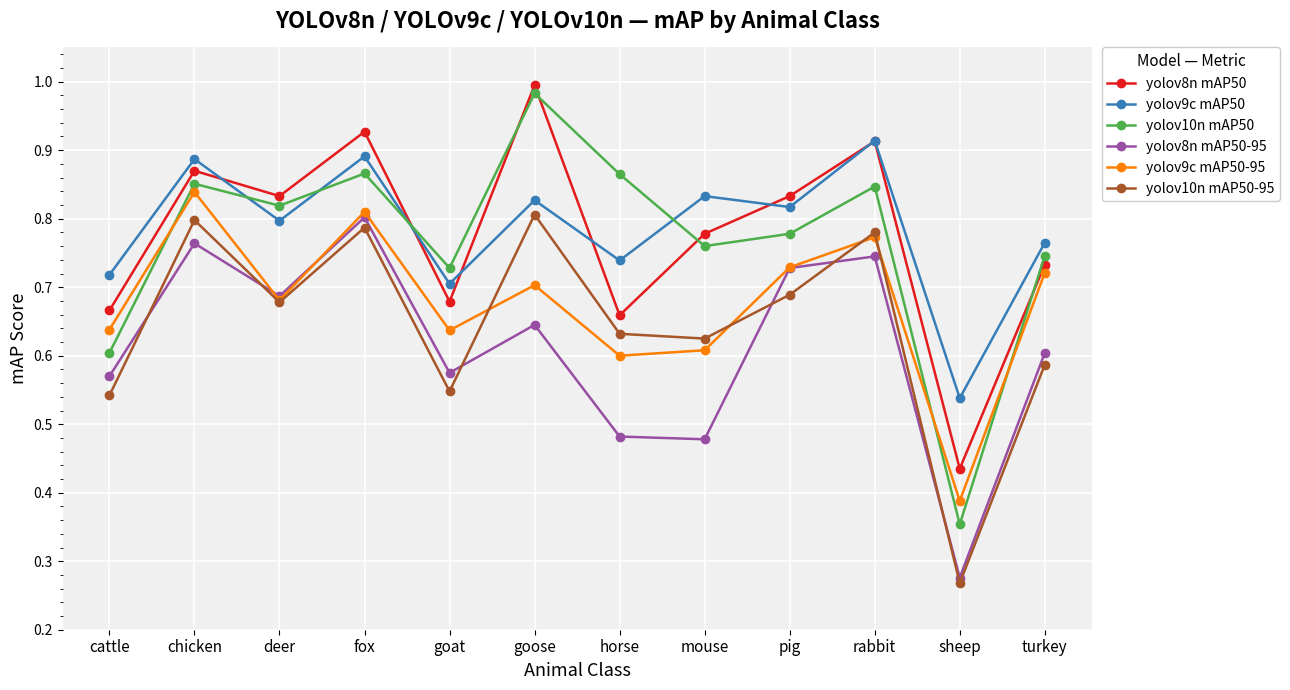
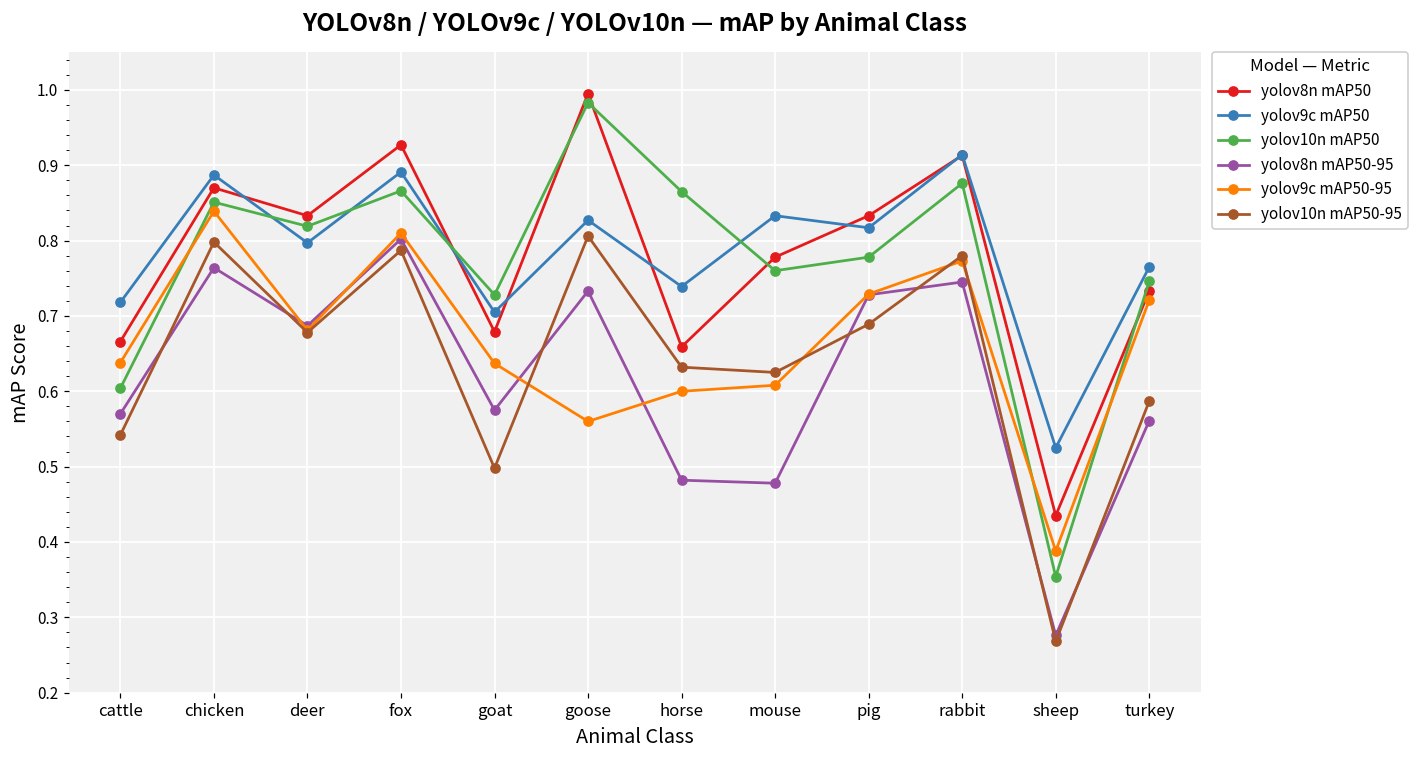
  {
    "yolov8n mAP50": {
      "cattle": 0.67,
      "chicken": 0.87,
      "deer": 0.83,
      "fox": 0.93,
      "goat": 0.68,
      "goose": 1.00,
      "horse": 0.66,
      "mouse": 0.78,
      "pig": 0.83,
      "sheep": 0.44,
      "turkey": 0.73
    },
    "yolov9c mAP50": {
      "cattle": 0.72,
      "chicken": 0.89,
      "deer": 0.80,
      "fox": 0.89,
      "goat": 0.71,
      "goose": 0.83,
      "horse": 0.74,
      "mouse": 0.83,
      "pig": 0.82,
-     "sheep": 0.54,
+     "sheep": 0.53,
      "turkey": 0.77
    },
    "yolov10n mAP50": {
      "cattle": 0.60,
      "chicken": 0.85,
      "deer": 0.82,
      "fox": 0.87,
      "goat": 0.73,
      "goose": 0.98,
      "horse": 0.87,
      "mouse": 0.76,
      "pig": 0.78,
-     "rabbit": 0.85,
+     "rabbit": 0.88,
      "sheep": 0.35,
      "turkey": 0.75
    },
    "yolov8n mAP50-95": {
      "cattle": 0.57,
      "chicken": 0.76,
      "deer": 0.69,
      "fox": 0.80,
      "goat": 0.58,
-     "goose": 0.65,
+     "goose": 0.73,
      "horse": 0.48,
      "mouse": 0.48,
      "rabbit": 0.75,
      "sheep": 0.28,
-     "turkey": 0.60
+     "turkey": 0.56
    },
    "yolov9c mAP50-95": {
      "cattle": 0.64,
      "chicken": 0.84,
      "fox": 0.81,
      "goat": 0.64,
-     "goose": 0.70,
+     "goose": 0.56,
      "horse": 0.60,
      "mouse": 0.61,
      "rabbit": 0.77,
      "sheep": 0.39,
      "turkey": 0.72
    },
    "yolov10n mAP50-95": {
      "cattle": 0.54,
      "chicken": 0.80,
      "fox": 0.79,
-     "goat": 0.55,
+     "goat": 0.50,
      "goose": 0.81,
      "horse": 0.63,
      "mouse": 0.63,
      "pig": 0.69,
      "rabbit": 0.78,
      "sheep": 0.27,
      "turkey": 0.59
    }
  }
